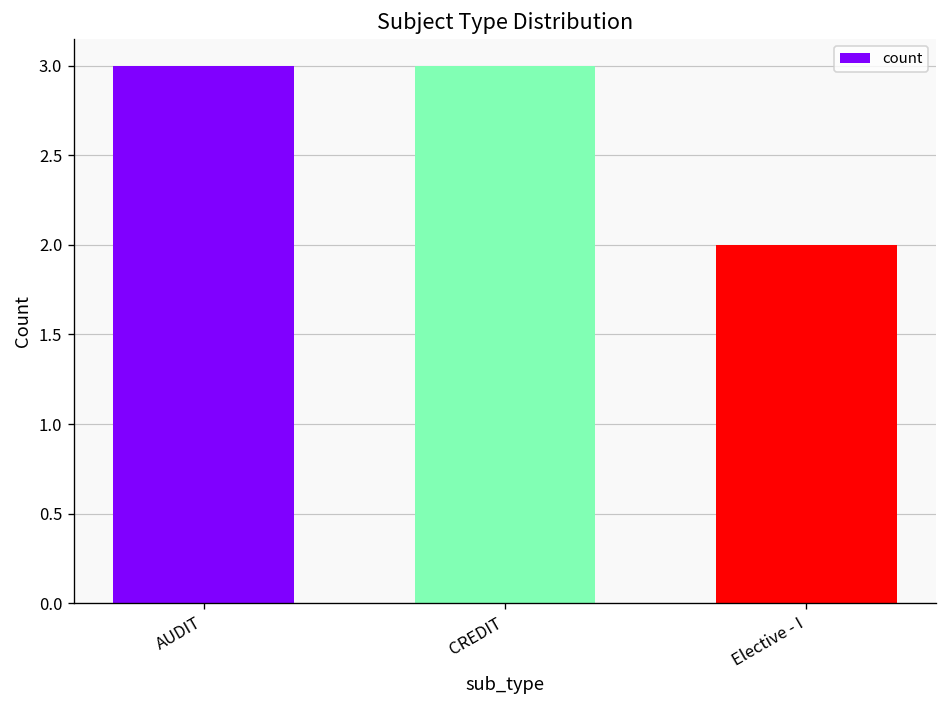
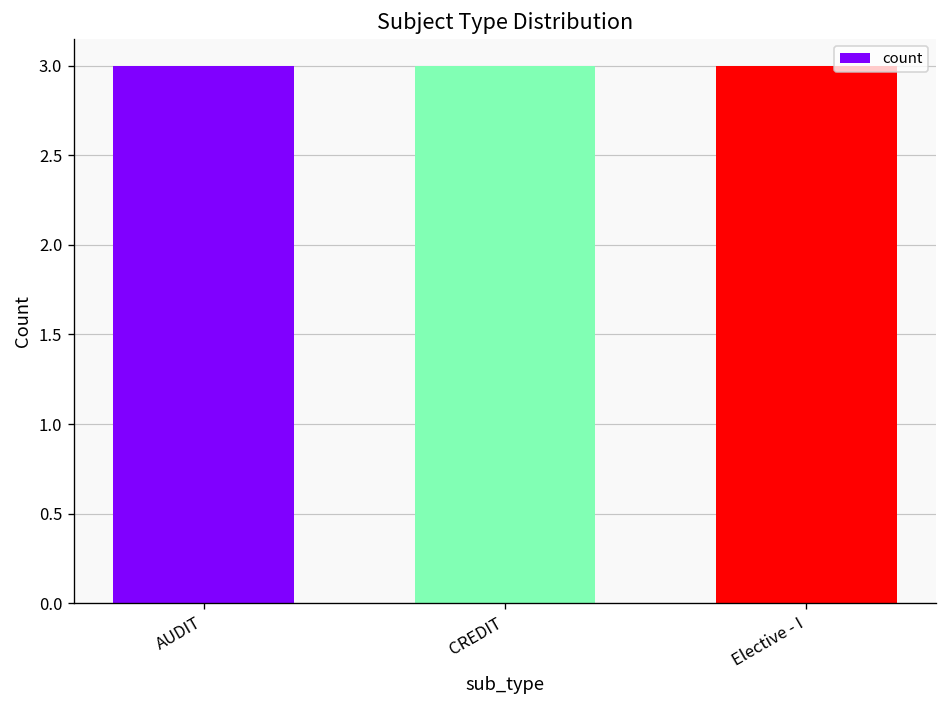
  {
    "AUDIT": 3,
    "CREDIT": 3,
-   "Elective - I": 2
+   "Elective - I": 3
  }
